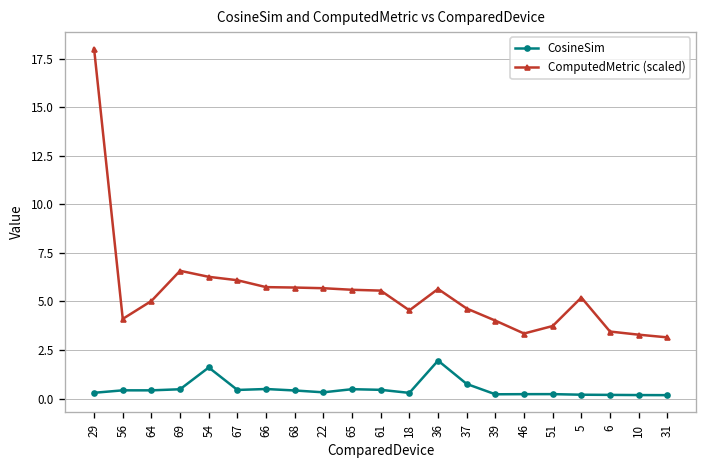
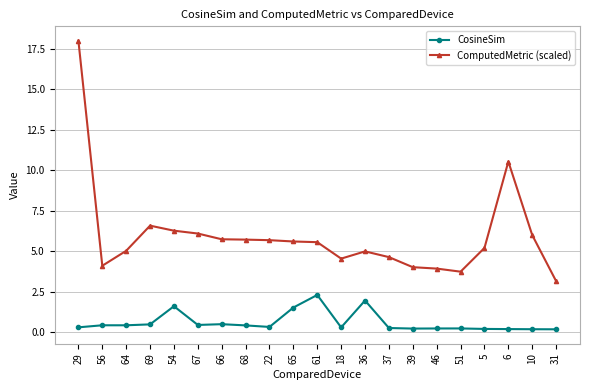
  {
    "CosineSim": {
      "29": 0.3,
      "56": 0.4,
      "64": 0.4,
      "69": 0.5,
      "54": 1.6,
      "67": 0.4,
      "66": 0.5,
      "68": 0.4,
      "22": 0.3,
-     "65": 0.5,
-     "61": 0.5,
+     "65": 1.5,
+     "61": 2.3,
      "18": 0.3,
      "36": 2.0,
-     "37": 0.8,
+     "37": 0.3,
      "39": 0.2,
      "46": 0.2,
      "51": 0.2,
      "5": 0.2,
      "6": 0.2,
      "10": 0.2,
      "31": 0.2
    },
    "ComputedMetric (scaled)": {
      "29": 18.0,
      "56": 4.1,
      "64": 5.0,
      "69": 6.6,
      "54": 6.3,
      "67": 6.1,
      "66": 5.7,
      "68": 5.7,
      "22": 5.7,
      "65": 5.6,
      "61": 5.6,
      "18": 4.5,
-     "36": 5.6,
+     "36": 5.0,
      "37": 4.6,
      "39": 4.0,
-     "46": 3.4,
+     "46": 3.9,
      "51": 3.7,
      "5": 5.2,
-     "6": 3.5,
-     "10": 3.3,
+     "6": 10.5,
+     "10": 6.0,
      "31": 3.2
    }
  }
